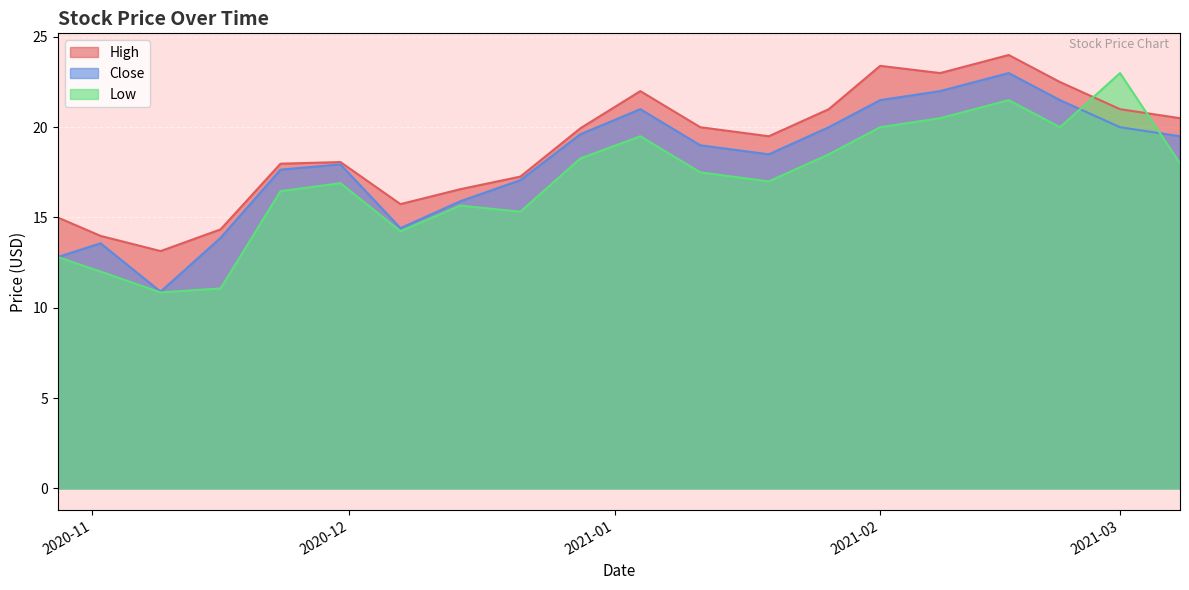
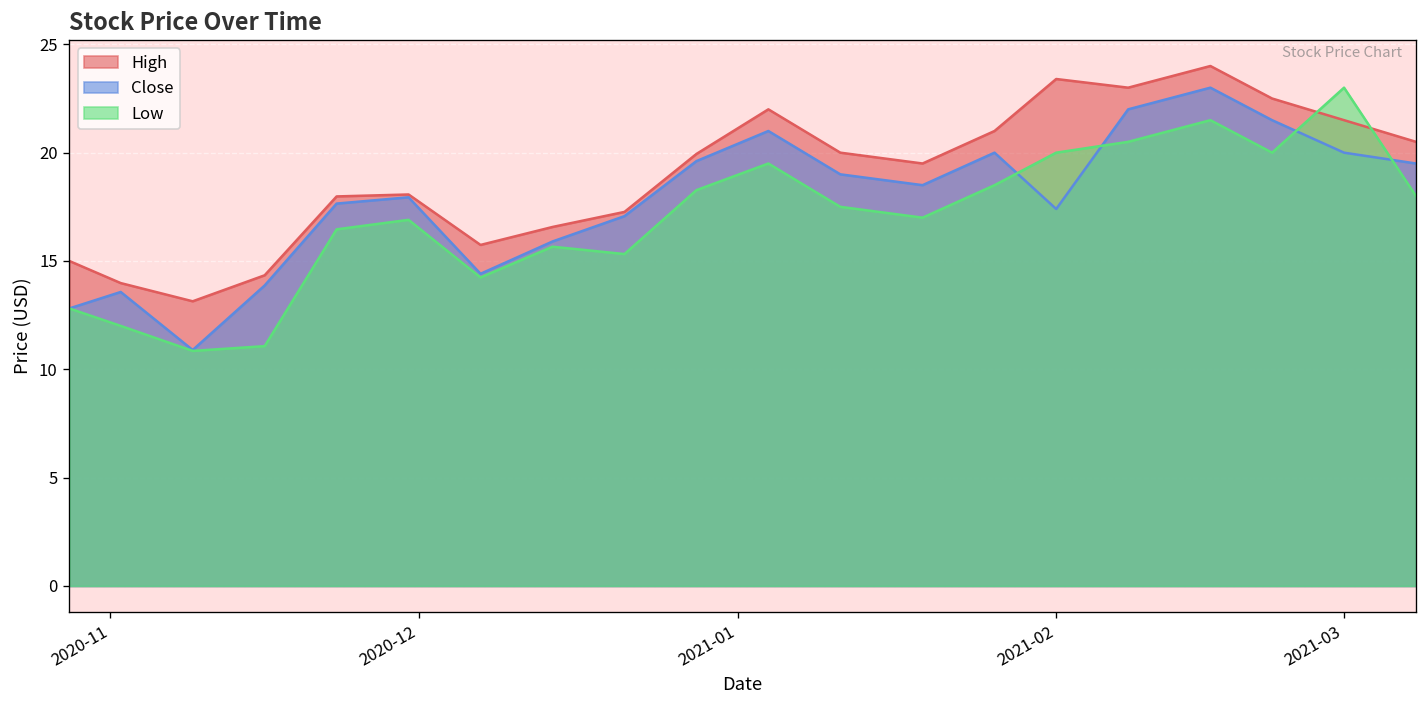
  {
    "High": {
      "2021-02": 23.4,
-     "2021-03": 21.0
+     "2021-03": 21.5
    },
    "Close": {
-     "2021-02": 21.5,
+     "2021-02": 17.4,
      "2021-03": 20.0
    },
    "Low": {
      "2021-02": 20.0,
      "2021-03": 23.0
    }
  }
